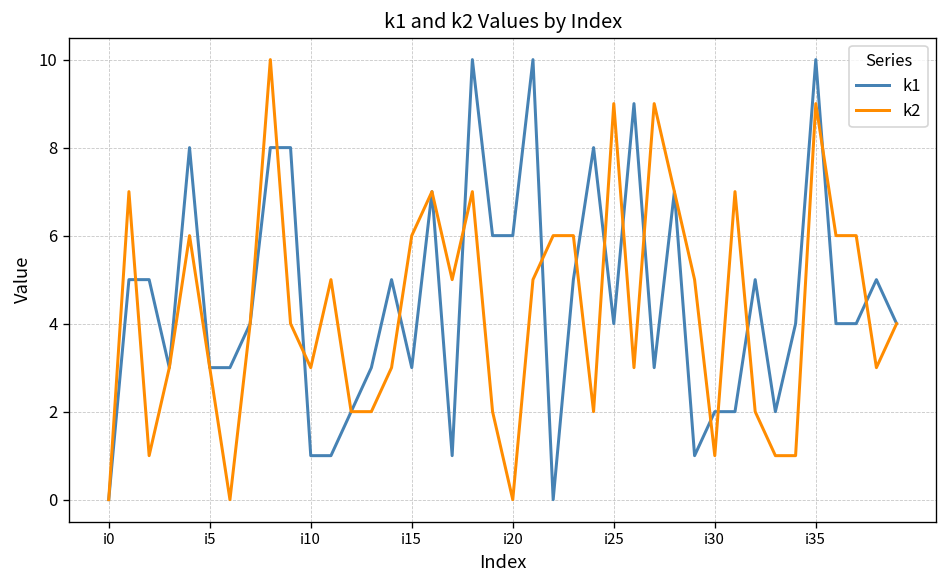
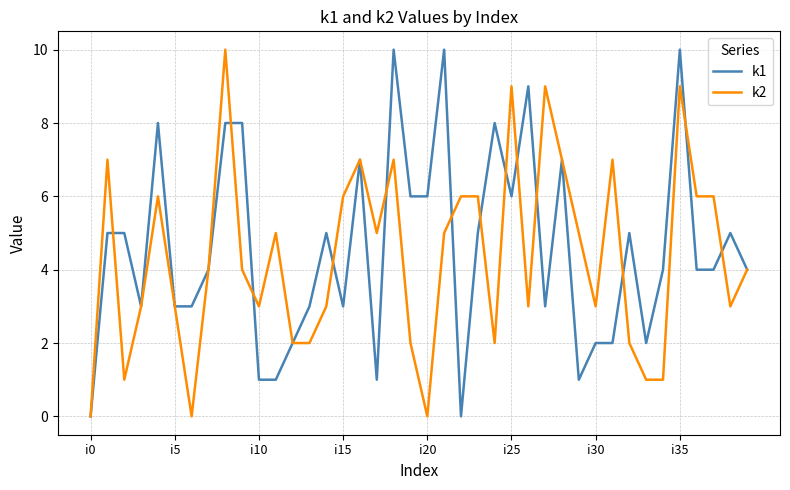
  {
    "k1": {
      "i10": 1,
      "i15": 3,
      "i20": 6,
-     "i25": 4,
+     "i25": 6,
      "i30": 2,
      "i35": 10
    },
    "k2": {
      "i10": 3,
      "i15": 6,
      "i20": 0,
      "i25": 9,
-     "i30": 1,
+     "i30": 3,
      "i35": 9
    }
  }
